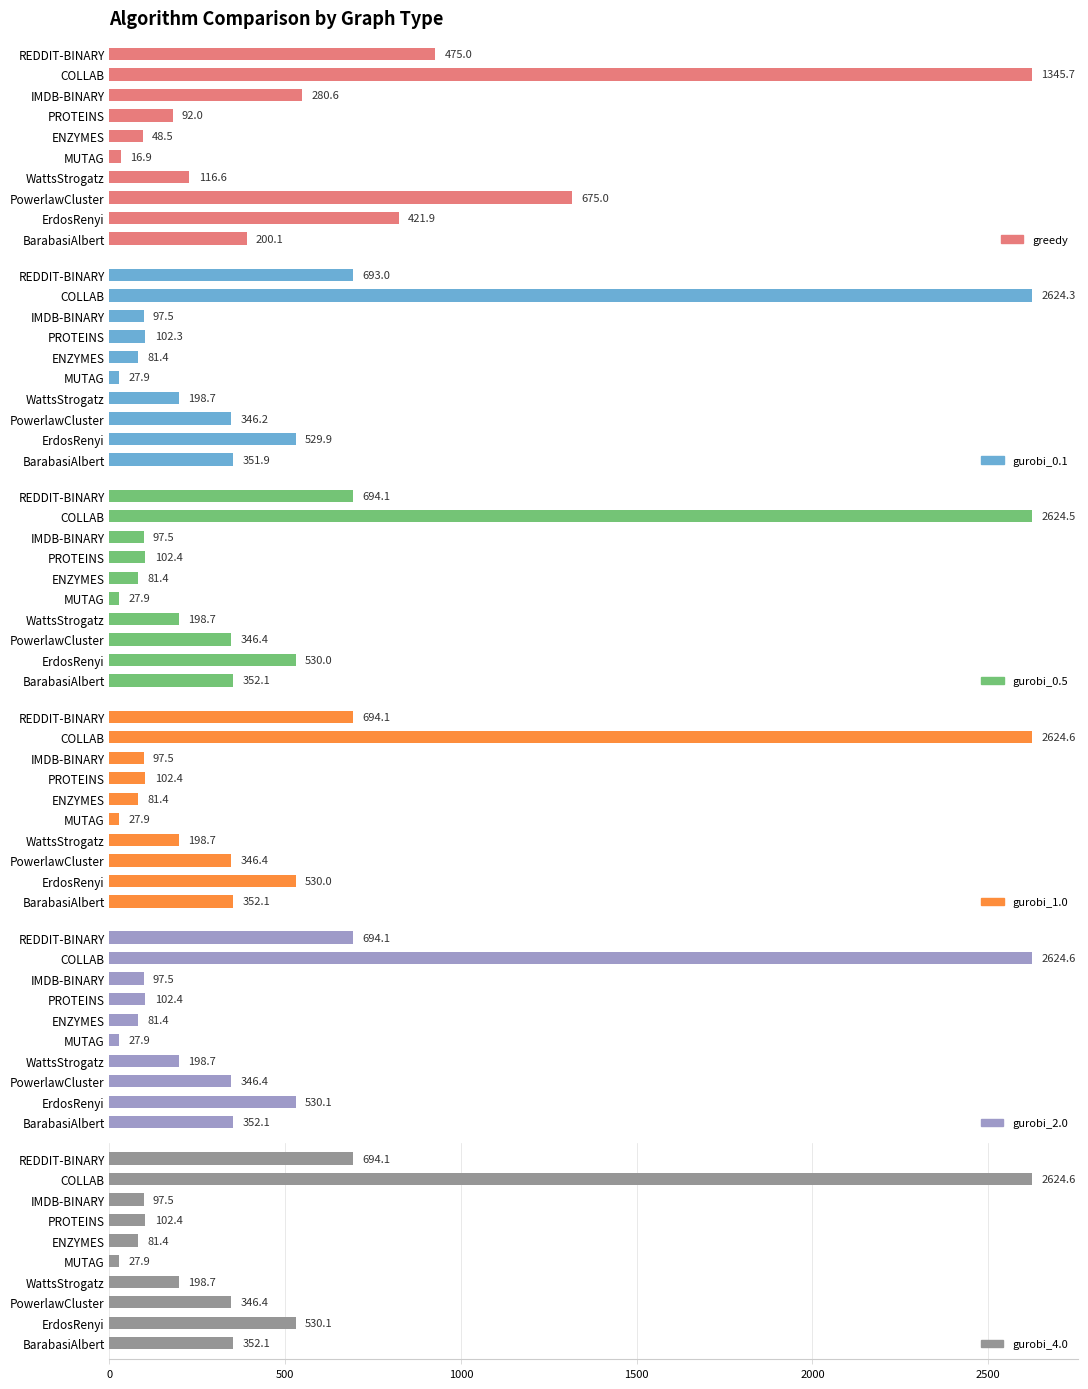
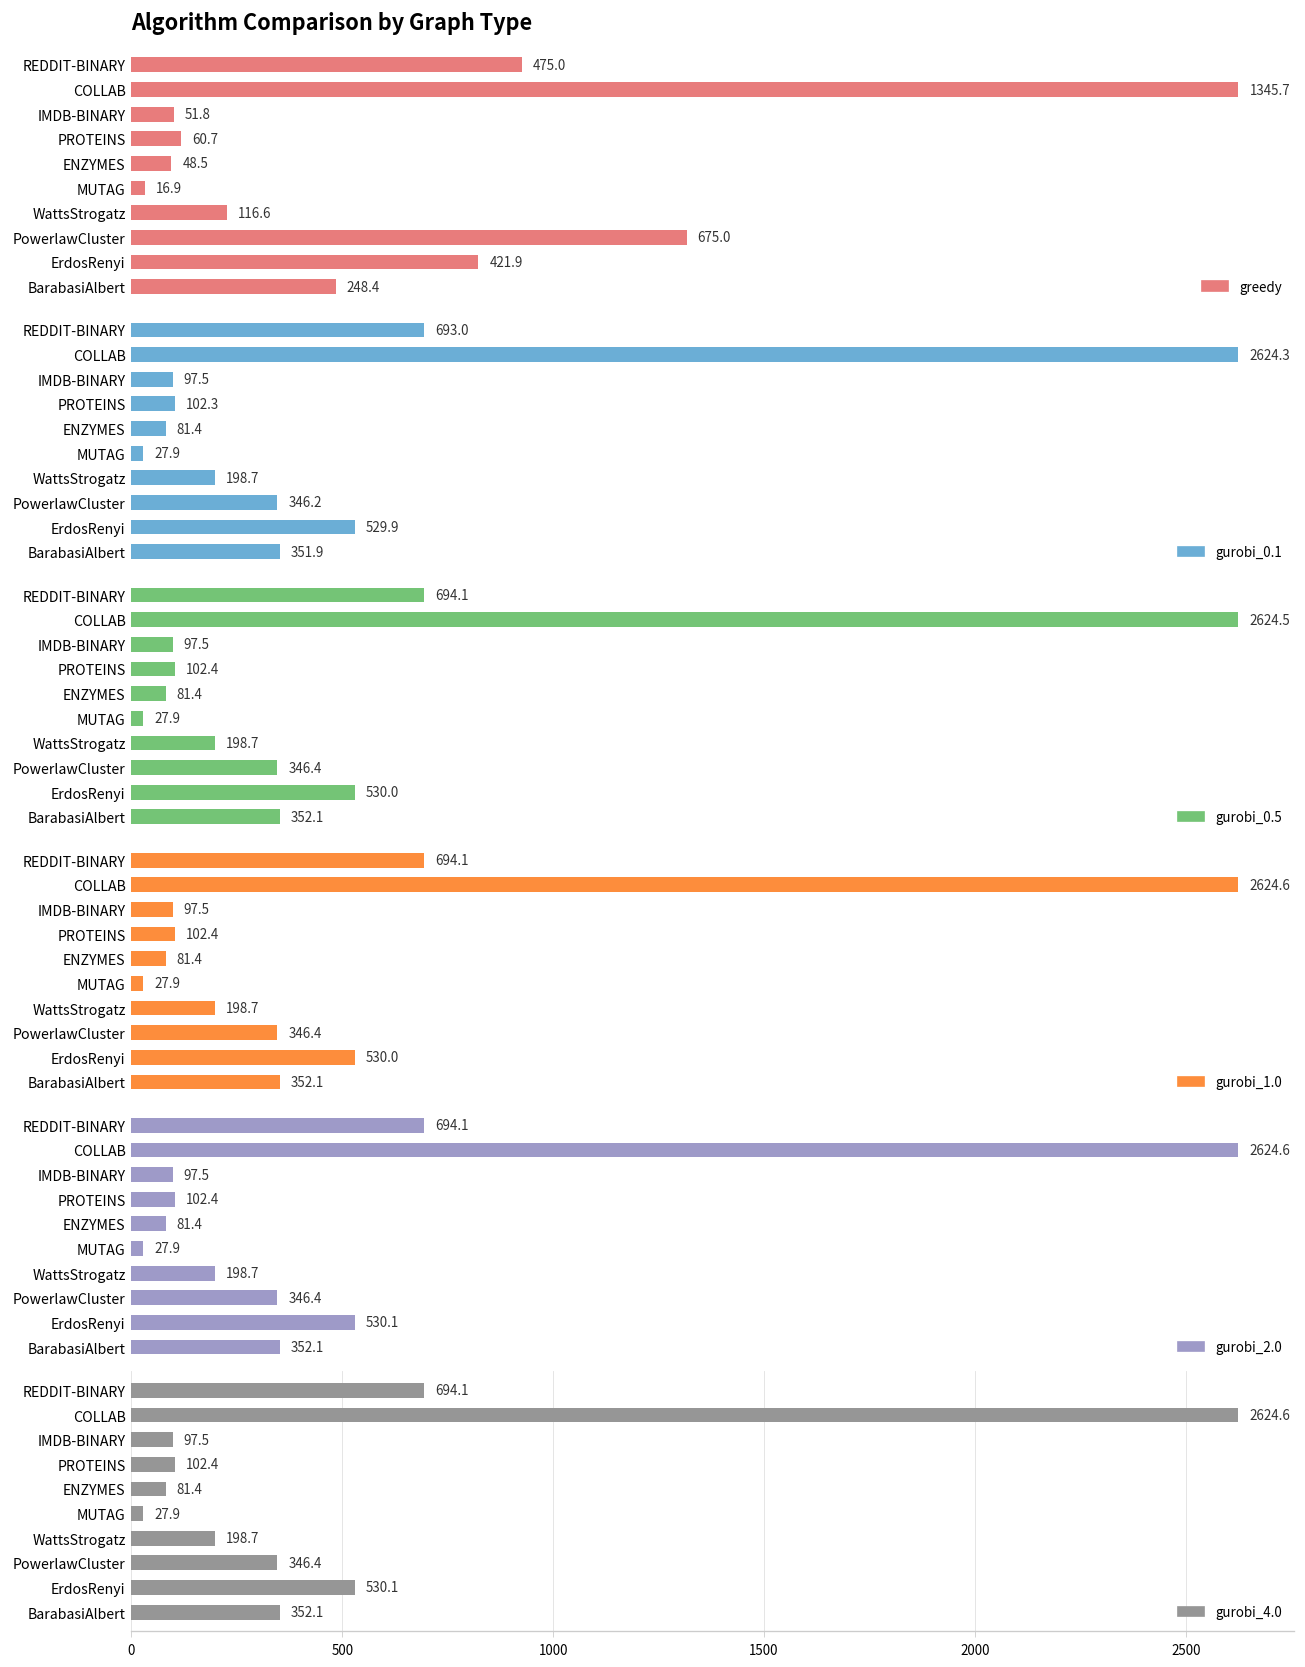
  {
    "Algorithm Comparison by Graph Type": {
      "REDDIT-BINARY": 475.0,
      "COLLAB": 1345.7,
-     "IMDB-BINARY": 280.6,
-     "PROTEINS": 92.0,
+     "IMDB-BINARY": 51.8,
+     "PROTEINS": 60.7,
      "ENZYMES": 48.5,
      "MUTAG": 16.9,
      "WattsStrogatz": 116.6,
      "PowerlawCluster": 675.0,
      "ErdosRenyi": 421.9,
-     "BarabasiAlbert": 200.1
+     "BarabasiAlbert": 248.4
    }
  }
